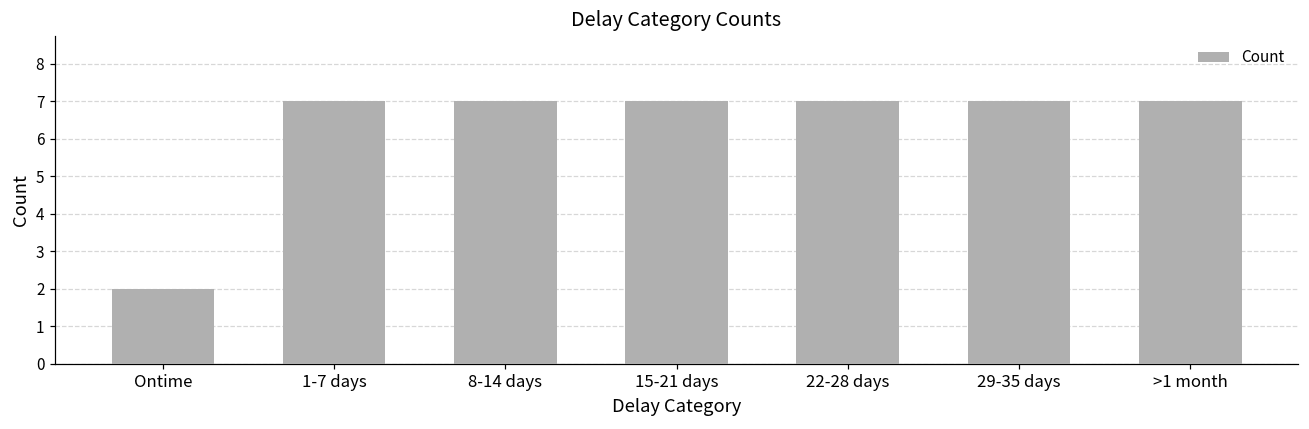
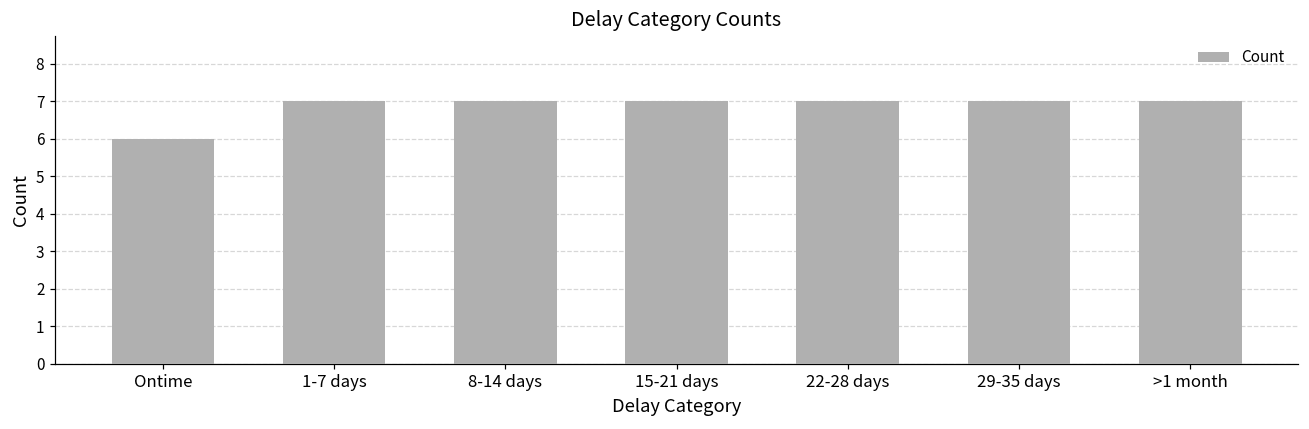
  {
-   "Ontime": 2,
+   "Ontime": 6,
    "1-7 days": 7,
    "8-14 days": 7,
    "15-21 days": 7,
    "22-28 days": 7,
    "29-35 days": 7,
    ">1 month": 7
  }
